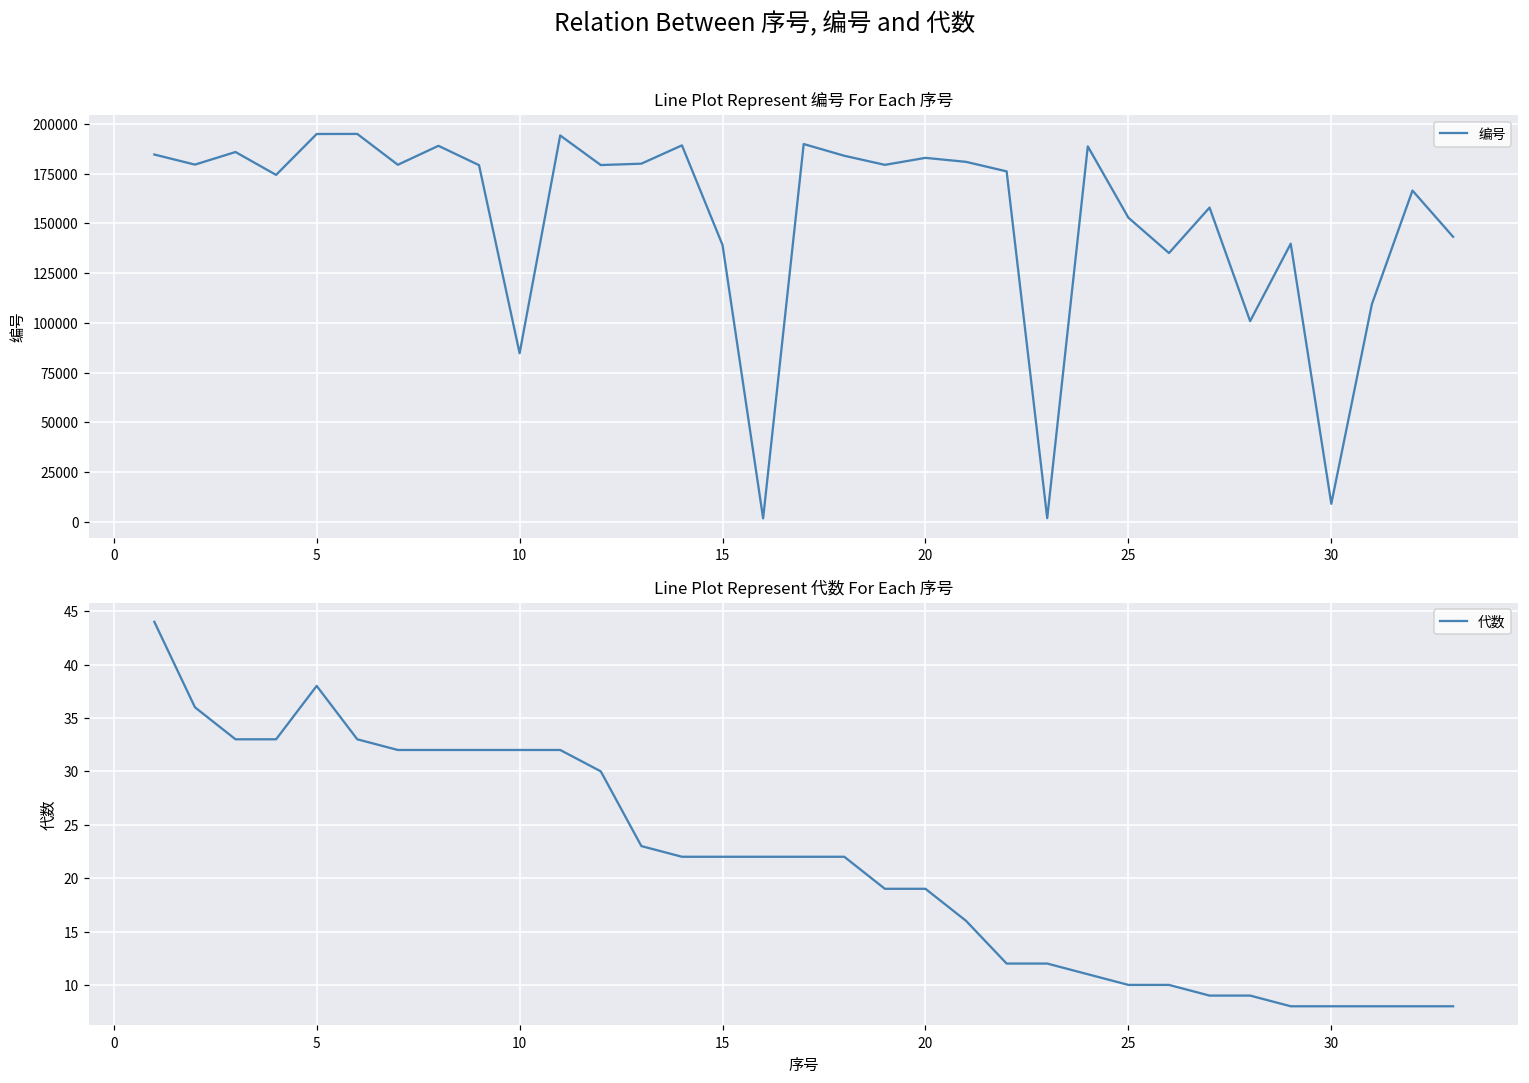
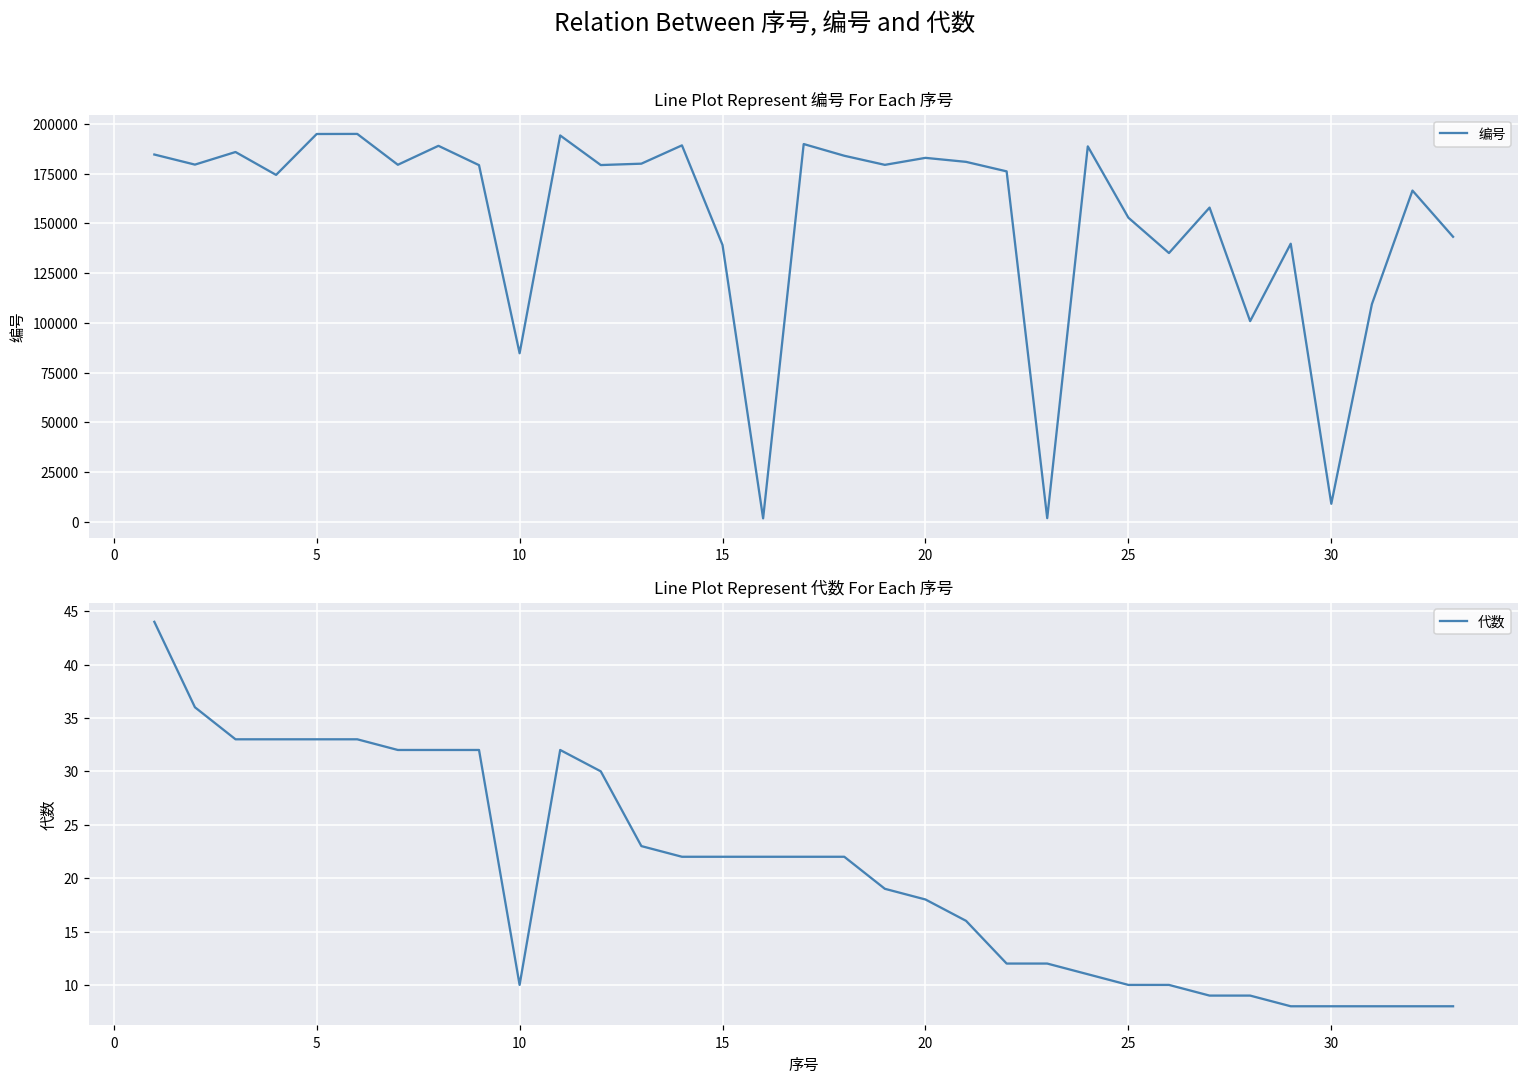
  {
    "Line Plot Represent 编号 For Each 序号": {
      "5": 195000,
      "10": 85000,
      "15": 139000,
      "20": 183000,
      "25": 153000,
      "30": 9000
    },
    "Line Plot Represent 代数 For Each 序号": {
-     "5": 38,
-     "10": 32,
+     "5": 33,
+     "10": 10,
      "15": 22,
-     "20": 19,
+     "20": 18,
      "25": 10,
      "30": 8
    }
  }
